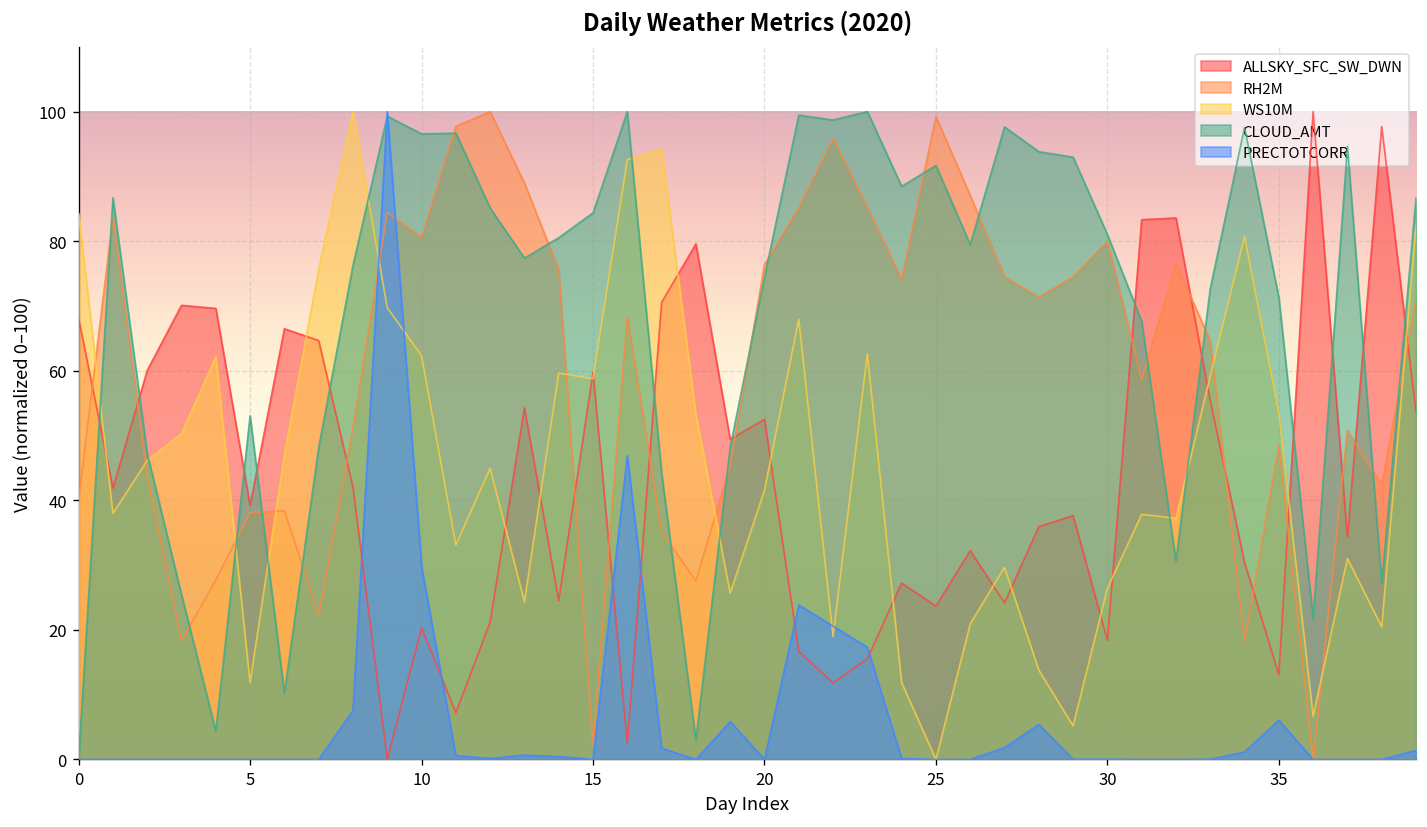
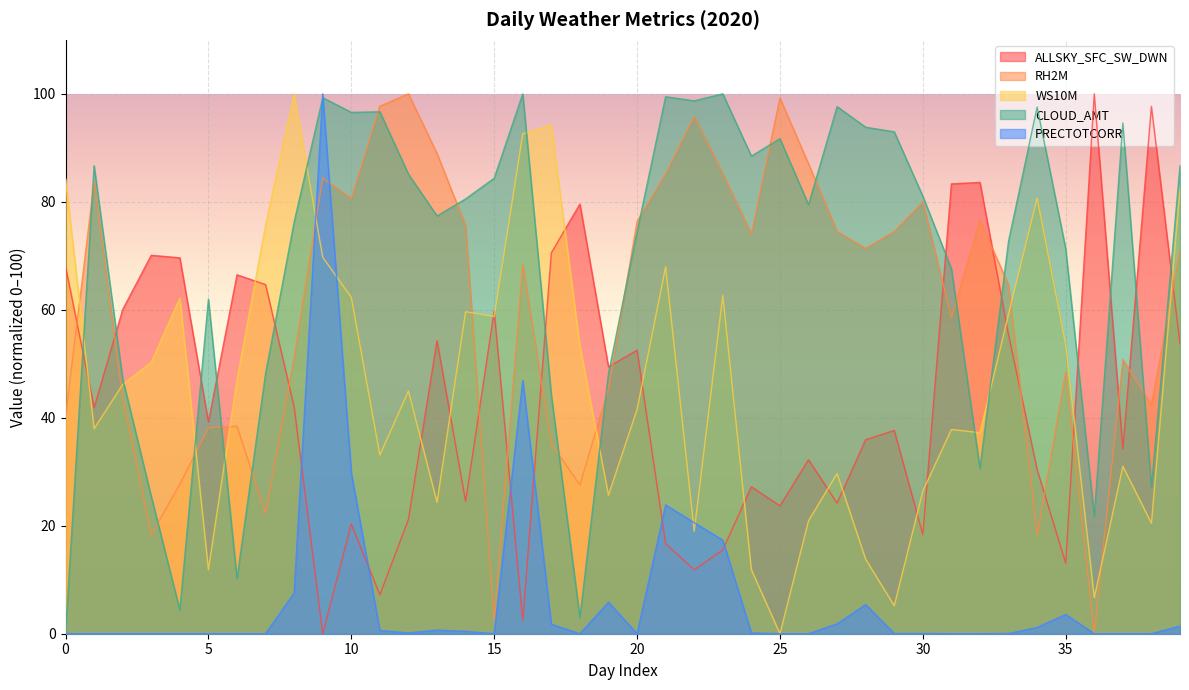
  {
    "CLOUD_AMT": {
-     "5": 53,
+     "5": 62,
      "10": 97,
      "15": 84,
      "20": 74,
      "25": 92,
      "30": 81,
      "35": 71
    },
    "PRECTOTCORR": {
      "5": 0,
      "10": 30,
      "15": 0,
      "20": 0,
      "30": 0,
-     "35": 6
+     "35": 4
    }
  }
